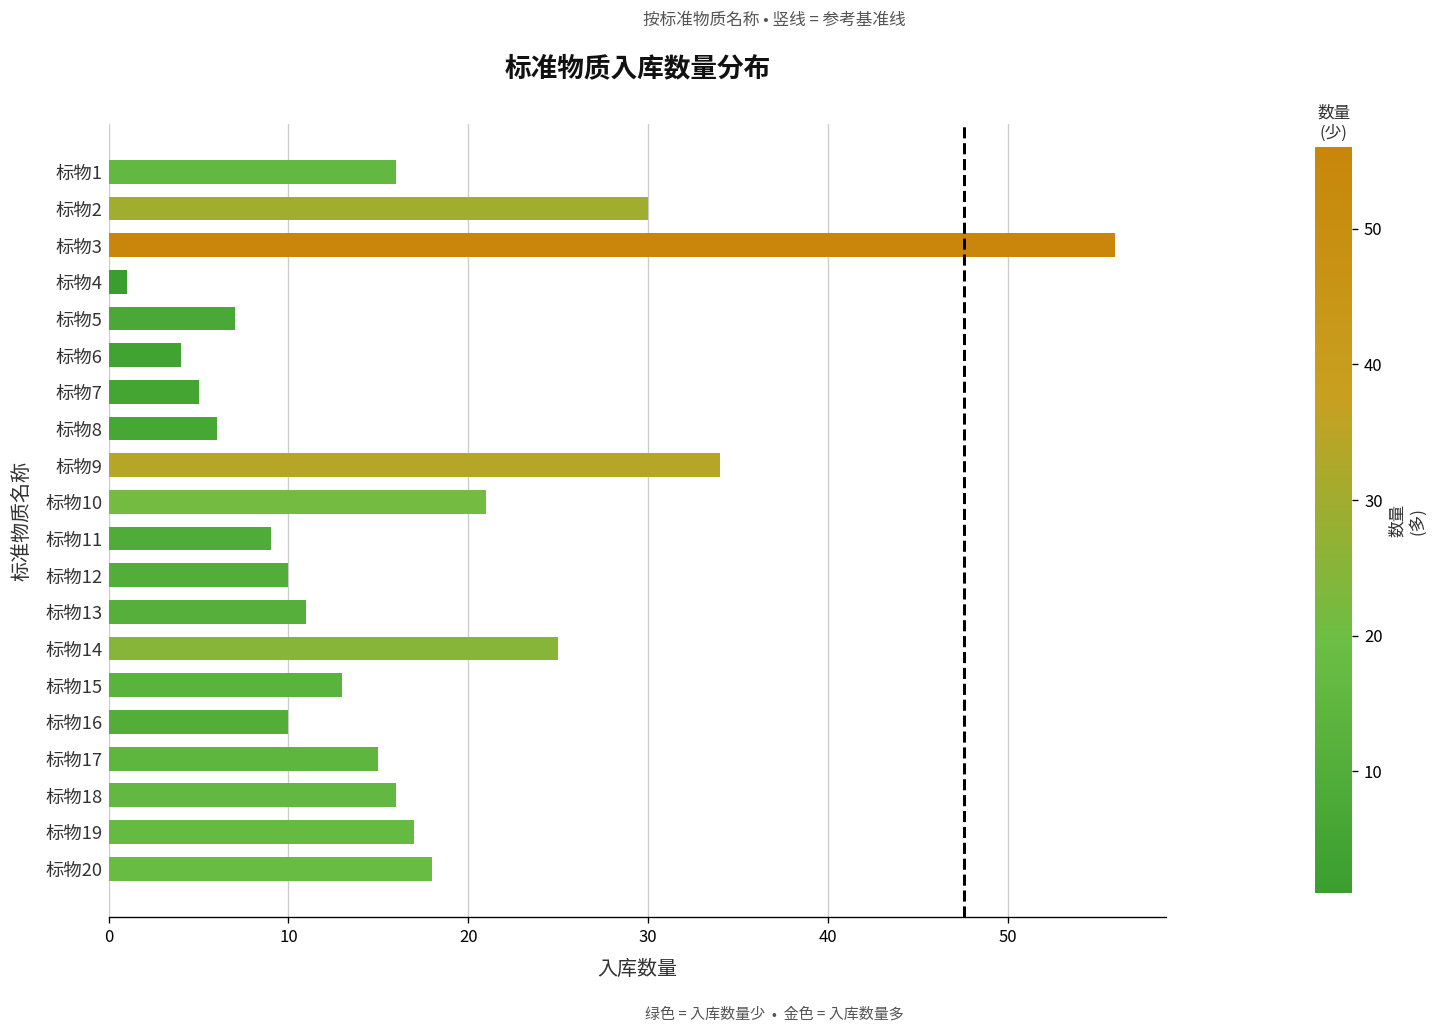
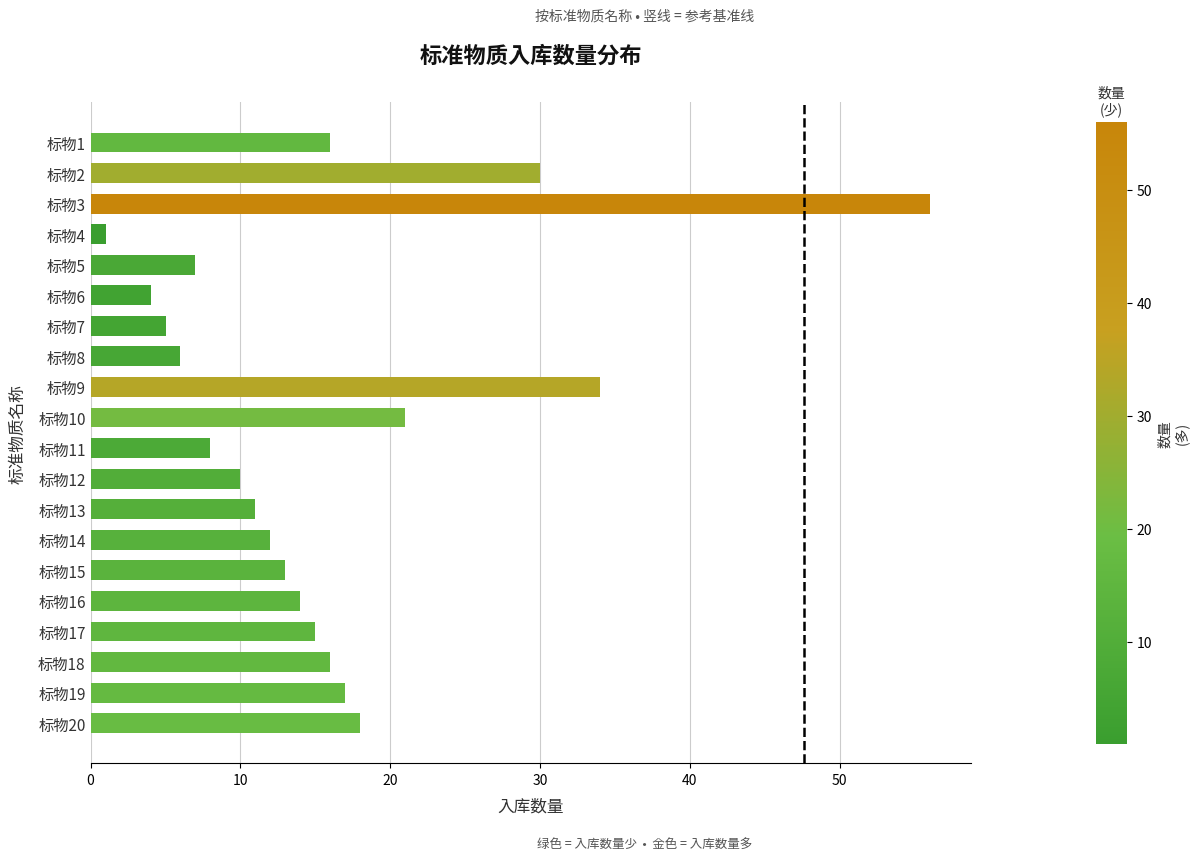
  {
    "标物1": 16,
    "标物2": 30,
    "标物3": 56,
    "标物4": 1,
    "标物5": 7,
    "标物6": 4,
    "标物7": 5,
    "标物8": 6,
    "标物9": 34,
    "标物10": 21,
-   "标物11": 9,
+   "标物11": 8,
    "标物12": 10,
    "标物13": 11,
-   "标物14": 25,
+   "标物14": 12,
    "标物15": 13,
-   "标物16": 10,
+   "标物16": 14,
    "标物17": 15,
    "标物18": 16,
    "标物19": 17,
    "标物20": 18
  }
